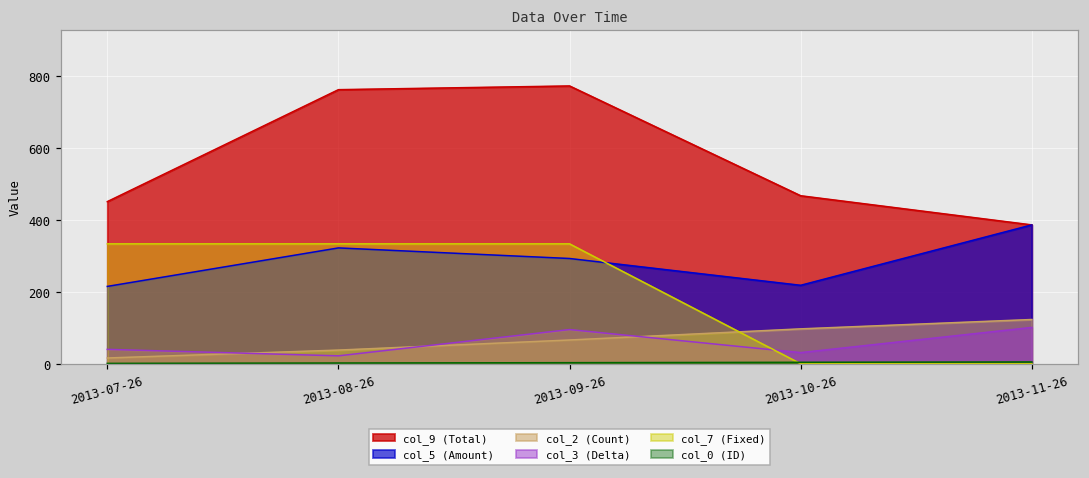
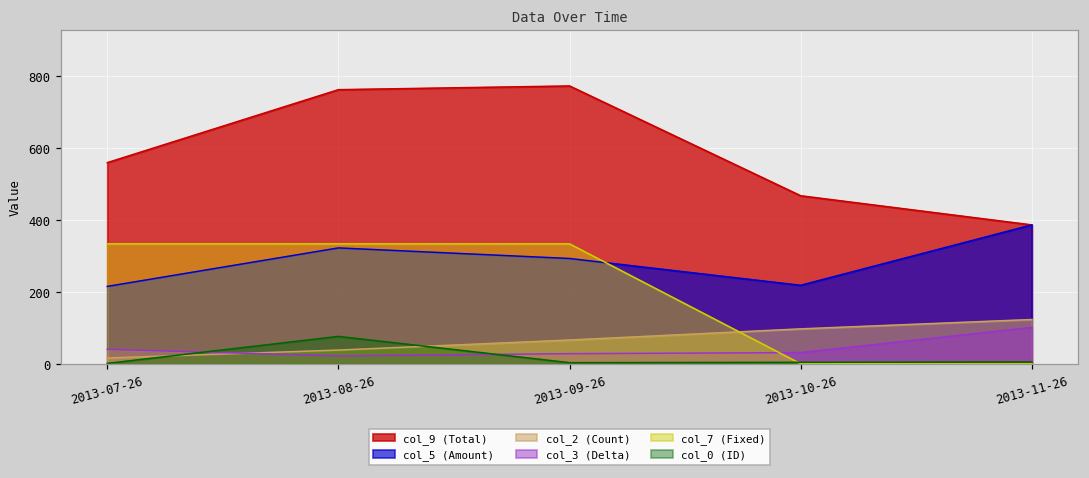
  {
    "col_9 (Total)": {
-     "2013-07-26": 450,
+     "2013-07-26": 560,
      "2013-08-26": 760,
      "2013-09-26": 770,
      "2013-10-26": 470
    },
    "col_5 (Amount)": {
      "2013-07-26": 220,
      "2013-08-26": 320,
      "2013-09-26": 290,
      "2013-10-26": 220
    },
    "col_3 (Delta)": {
      "2013-07-26": 40,
      "2013-08-26": 20,
-     "2013-09-26": 100,
+     "2013-09-26": 30,
      "2013-10-26": 30,
      "2013-11-26": 100
    },
    "col_0 (ID)": {
      "2013-07-26": 0,
-     "2013-08-26": 0,
+     "2013-08-26": 80,
      "2013-09-26": 0
    }
  }
